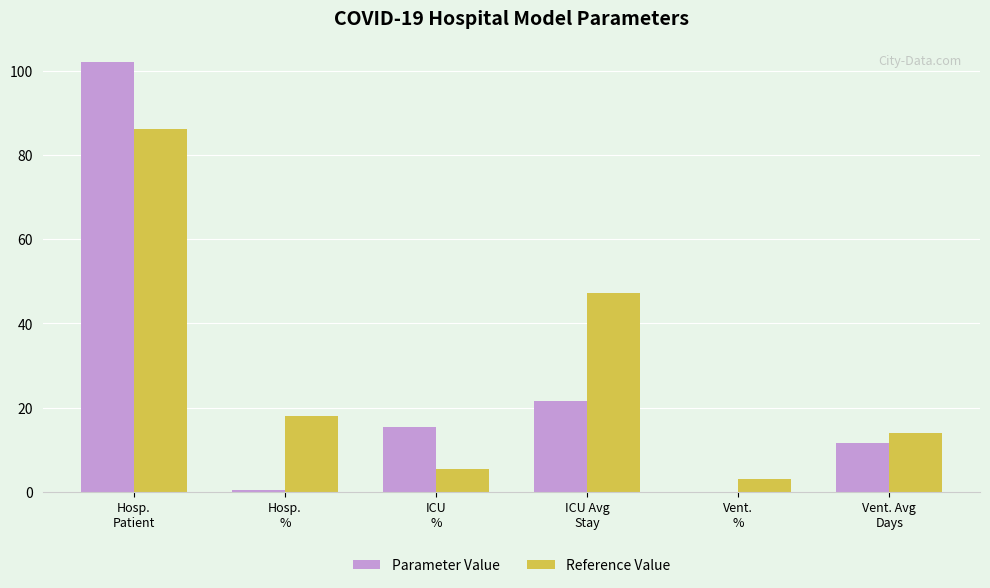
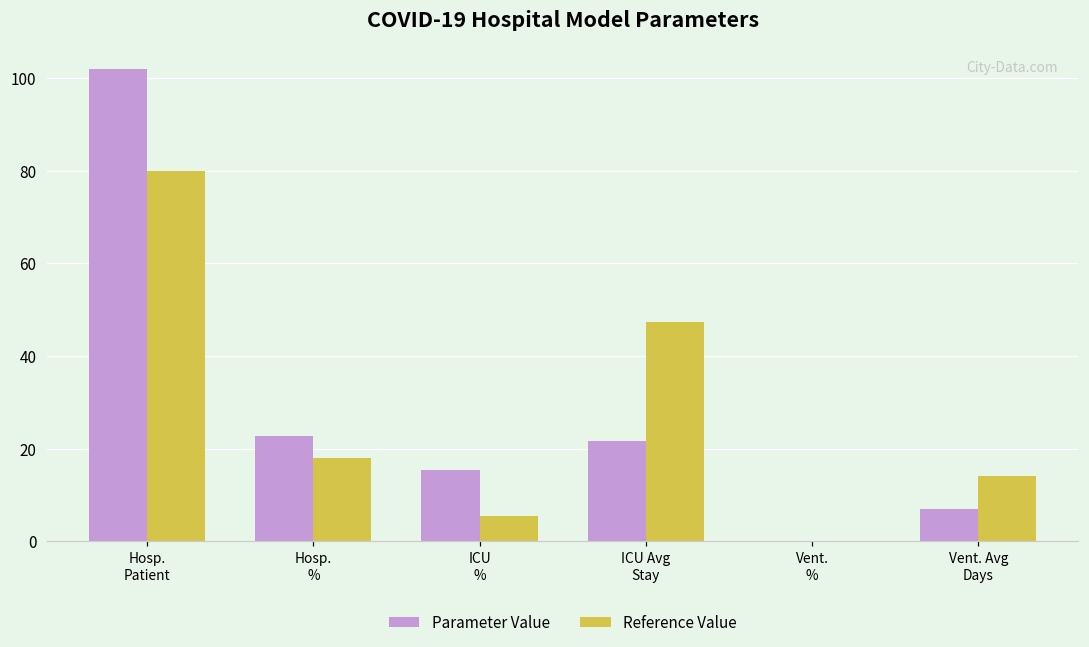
  {
    "Parameter Value": {
      "Hosp. Patient": 102,
-     "Hosp. %": 1,
+     "Hosp. %": 23,
      "ICU %": 15,
      "ICU Avg Stay": 22,
-     "Vent. Avg Days": 12
+     "Vent. Avg Days": 7
    },
    "Reference Value": {
-     "Hosp. Patient": 86,
+     "Hosp. Patient": 80,
      "Hosp. %": 18,
      "ICU %": 6,
      "ICU Avg Stay": 47,
-     "Vent. %": 3,
+     "Vent. %": 0,
      "Vent. Avg Days": 14
    }
  }
